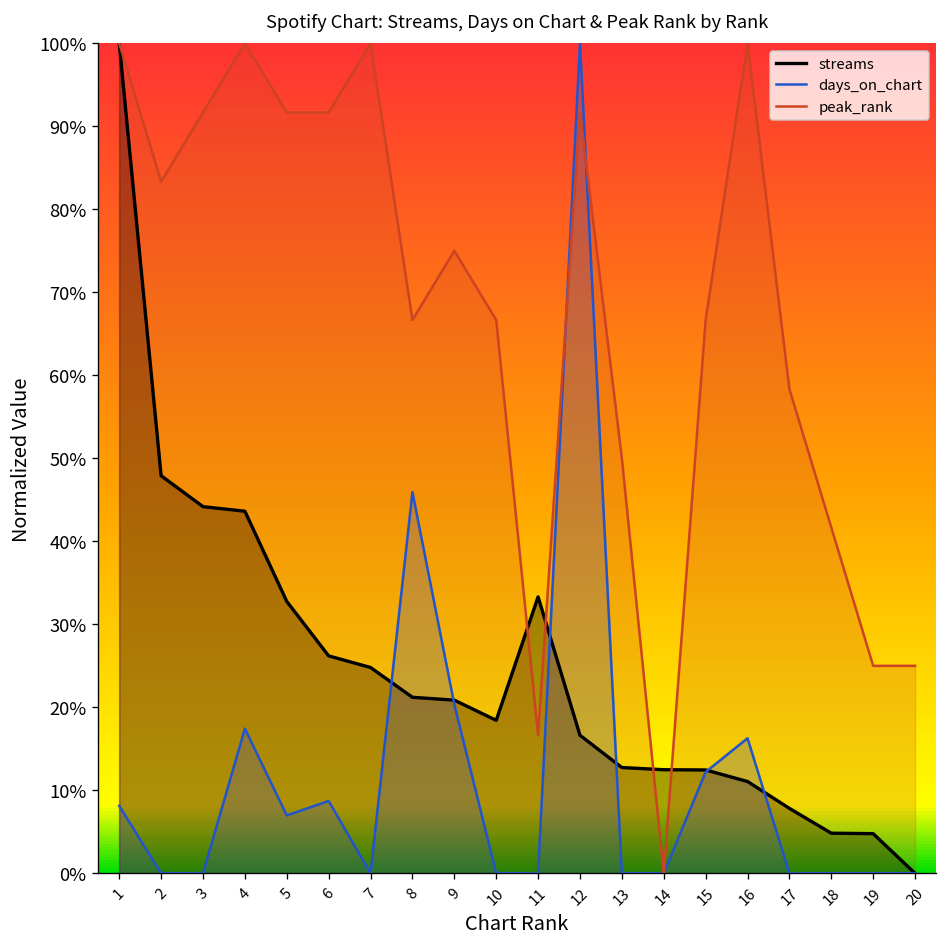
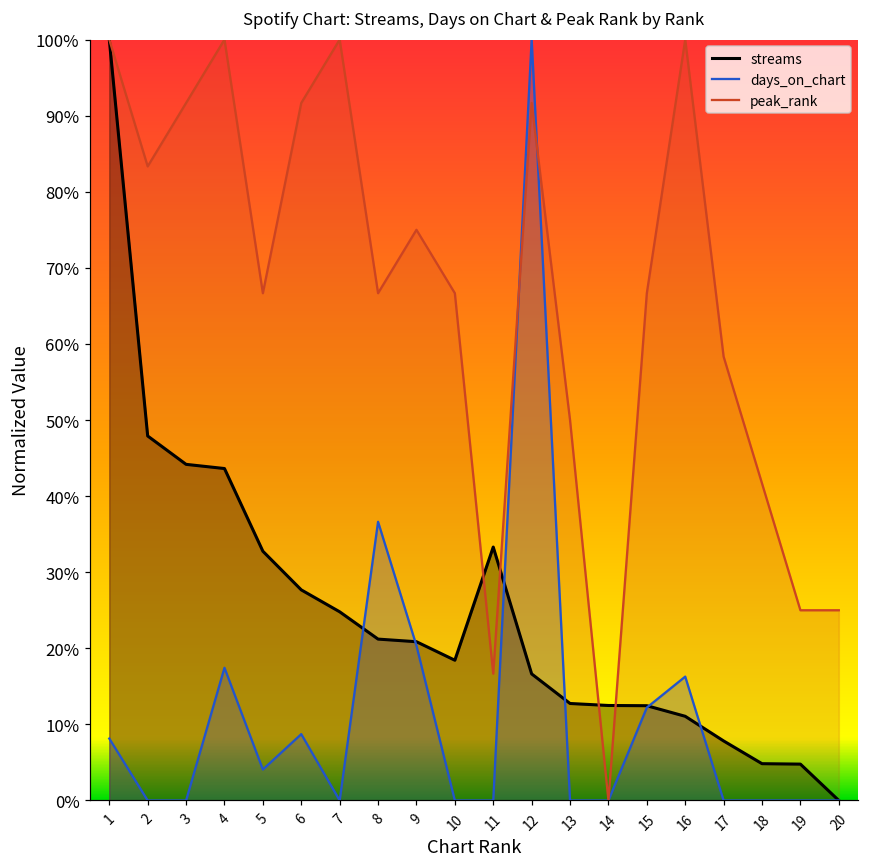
  {
    "streams": {
      "2": "48%",
      "3": "44%",
      "4": "44%",
      "5": "33%",
-     "6": "26%",
+     "6": "28%",
      "7": "25%",
      "8": "21%",
      "9": "21%",
      "10": "18%",
      "11": "33%",
      "12": "17%",
      "13": "13%",
      "14": "12%",
      "16": "11%",
      "17": "8%",
      "18": "5%",
      "19": "5%"
    },
    "days_on_chart": {
      "1": "8%",
      "2": "0%",
      "3": "0%",
      "4": "17%",
-     "5": "7%",
+     "5": "4%",
      "6": "9%",
      "7": "0%",
-     "8": "46%",
+     "8": "37%",
      "9": "20%",
      "10": "0%",
      "11": "0%",
      "12": "100%",
      "13": "0%",
      "16": "16%",
      "17": "0%",
      "18": "0%",
      "19": "0%"
    },
    "peak_rank": {
      "2": "83%",
      "3": "92%",
      "4": "100%",
-     "5": "92%",
+     "5": "67%",
      "6": "92%",
      "7": "100%",
      "8": "67%",
      "9": "75%",
      "10": "67%",
      "11": "17%",
      "12": "92%",
      "13": "50%",
      "15": "67%",
      "16": "100%",
      "17": "58%",
      "18": "42%",
      "19": "25%",
      "20": "25%"
    }
  }
